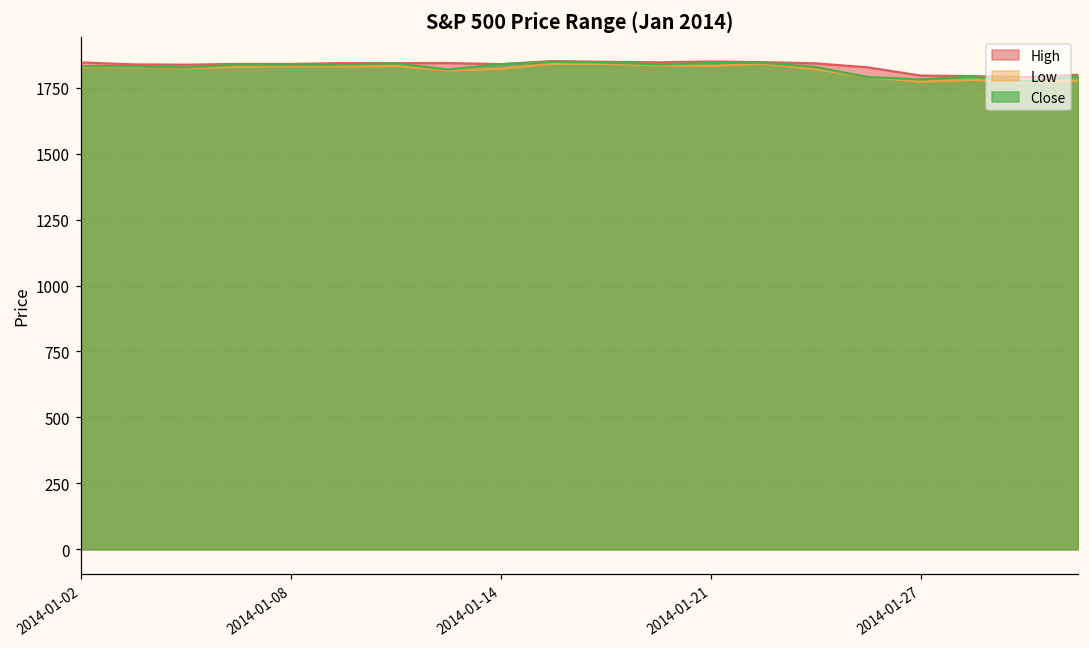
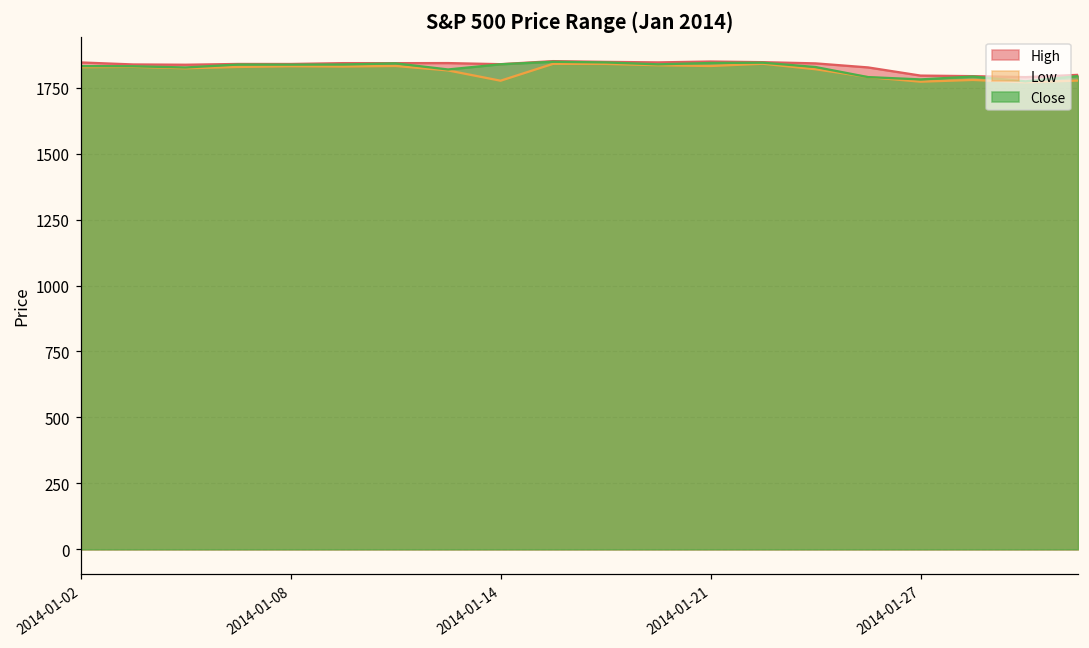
  {
    "High": {
      "2014-01-02": 1850,
      "2014-01-27": 1800
    },
    "Low": {
-     "2014-01-14": 1820,
+     "2014-01-14": 1780,
      "2014-01-21": 1830
    }
  }
